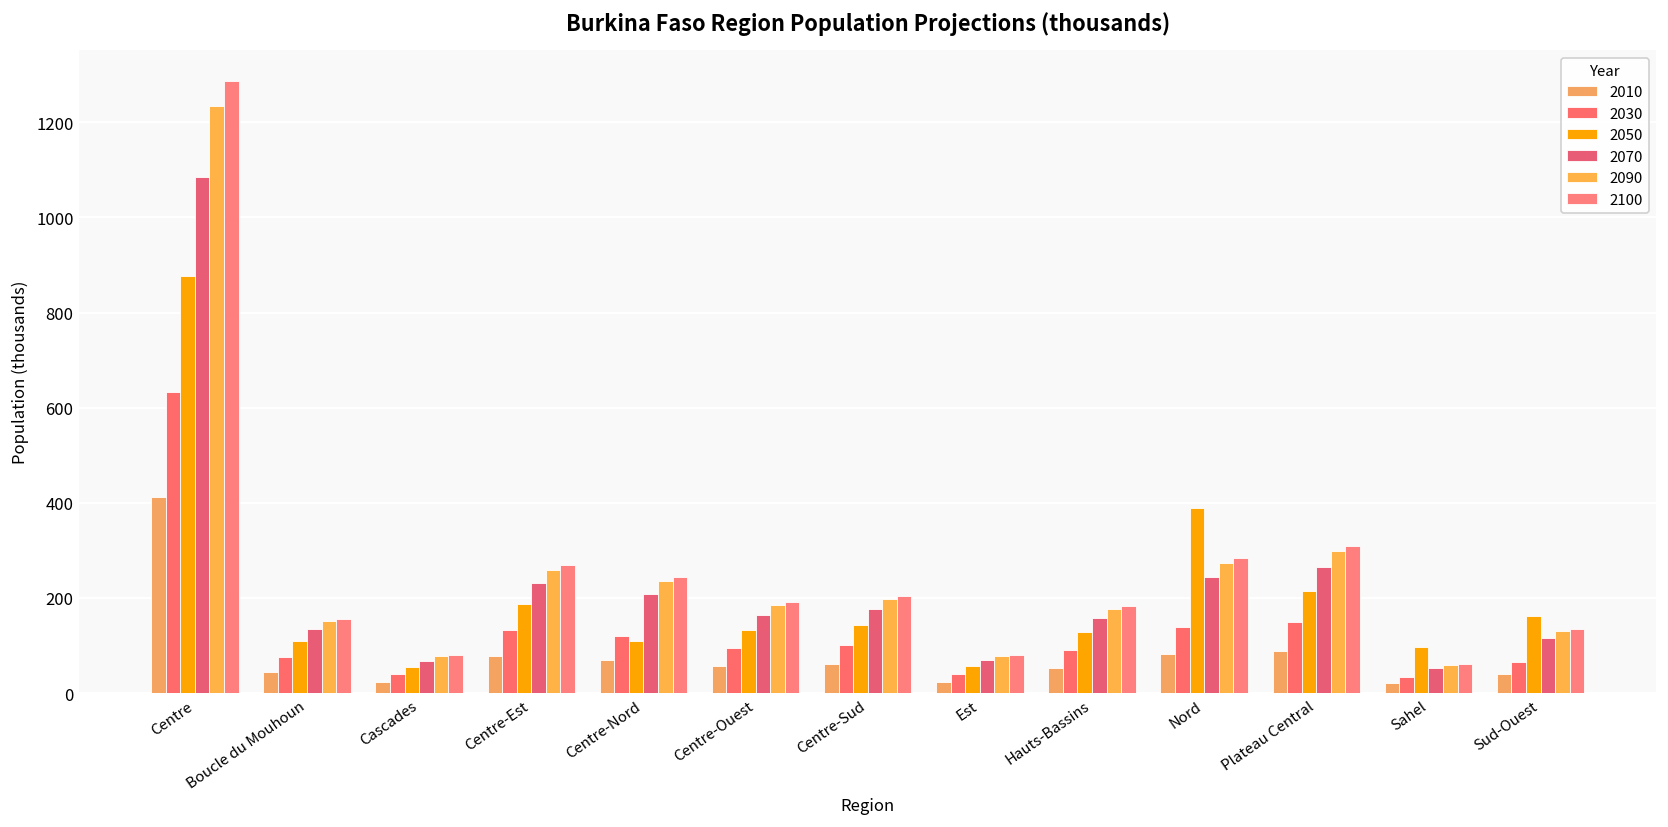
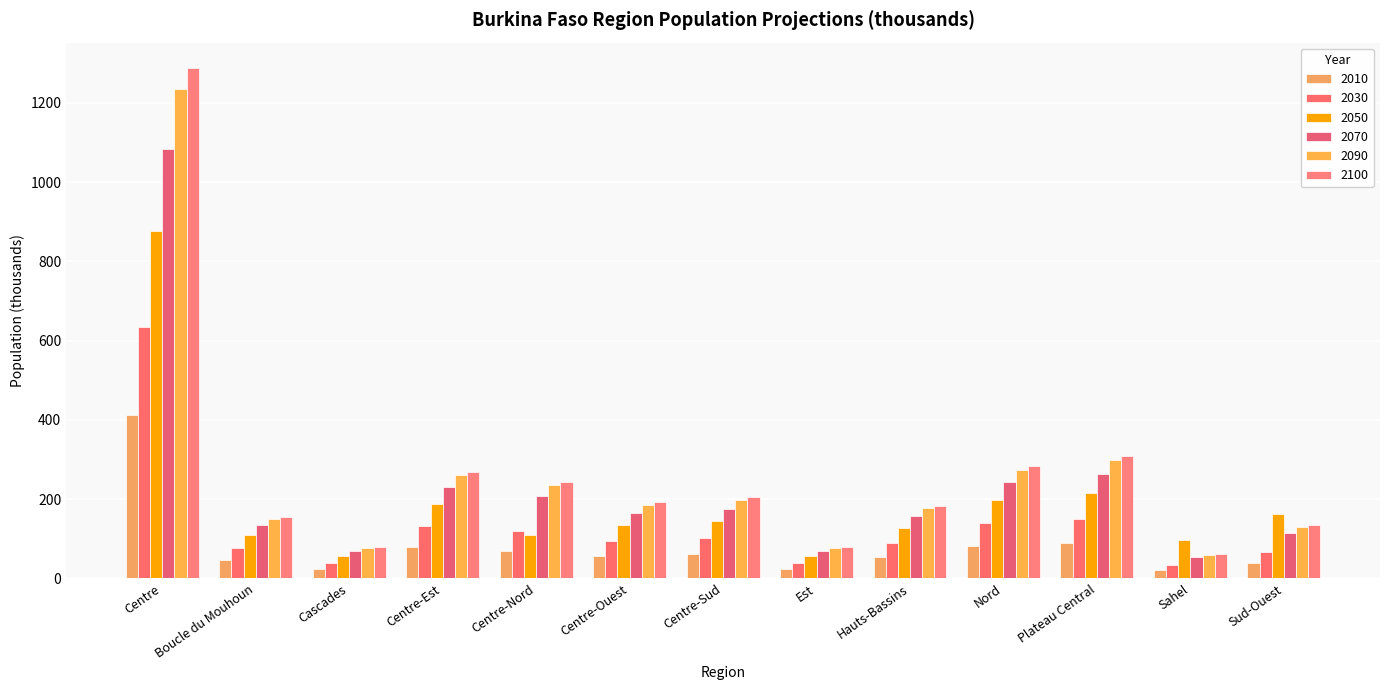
  {
    "2050": {
      "Centre": 880,
      "Boucle du Mouhoun": 110,
      "Cascades": 60,
      "Centre-Est": 190,
      "Centre-Nord": 110,
      "Centre-Ouest": 130,
      "Centre-Sud": 140,
      "Est": 60,
      "Hauts-Bassins": 130,
-     "Nord": 390,
+     "Nord": 200,
      "Plateau Central": 210,
      "Sahel": 100,
      "Sud-Ouest": 160
    }
  }
